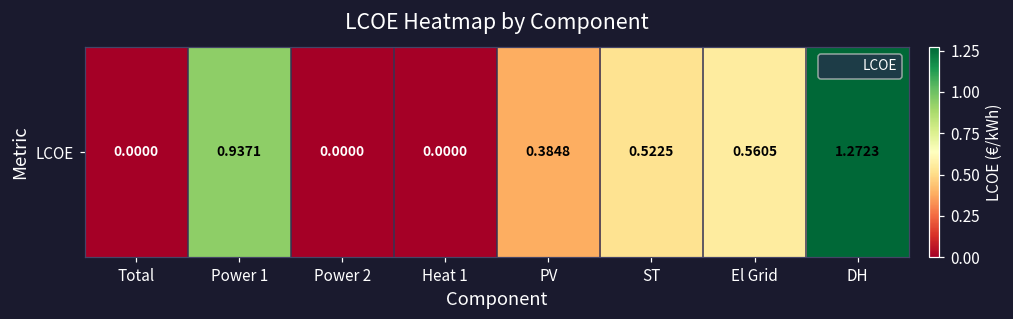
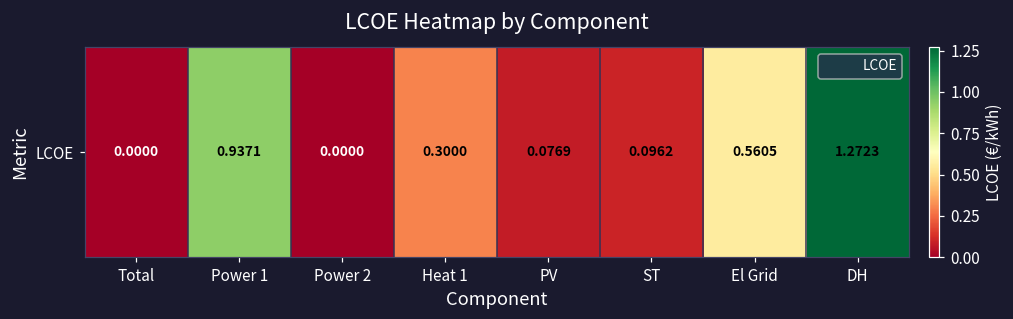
  {
    "LCOE": {
      "Total": 0.0000,
      "Power 1": 0.9371,
      "Power 2": 0.0000,
-     "Heat 1": 0.0000,
-     "PV": 0.3848,
-     "ST": 0.5225,
+     "Heat 1": 0.3000,
+     "PV": 0.0769,
+     "ST": 0.0962,
      "El Grid": 0.5605,
      "DH": 1.2723
    }
  }
